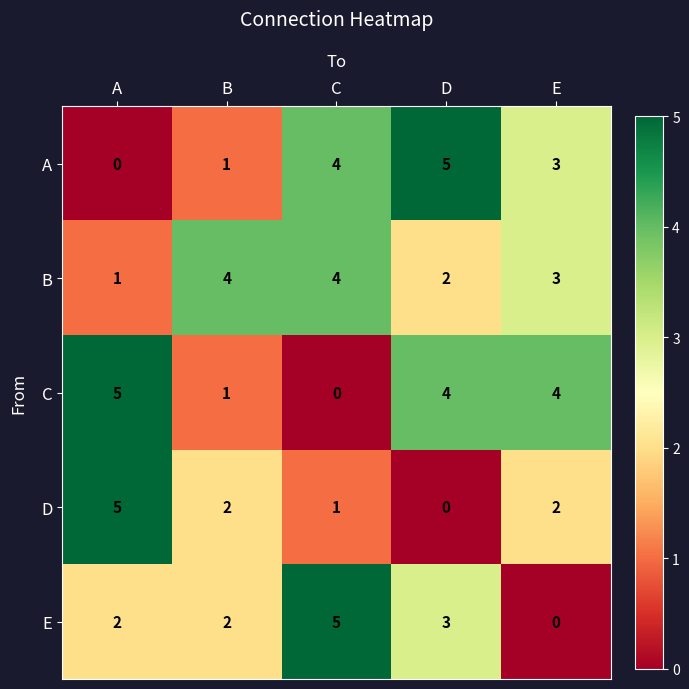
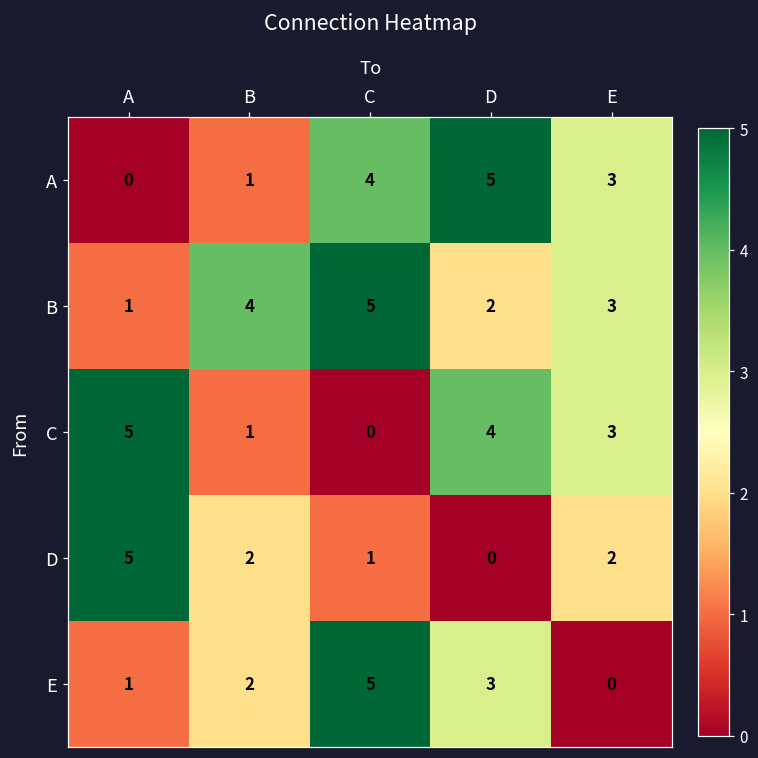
  {
    "A": {
      "A": 0,
      "B": 1,
      "C": 4,
      "D": 5,
      "E": 3
    },
    "B": {
      "A": 1,
      "B": 4,
-     "C": 4,
+     "C": 5,
      "D": 2,
      "E": 3
    },
    "C": {
      "A": 5,
      "B": 1,
      "C": 0,
      "D": 4,
-     "E": 4
+     "E": 3
    },
    "D": {
      "A": 5,
      "B": 2,
      "C": 1,
      "D": 0,
      "E": 2
    },
    "E": {
-     "A": 2,
+     "A": 1,
      "B": 2,
      "C": 5,
      "D": 3,
      "E": 0
    }
  }
